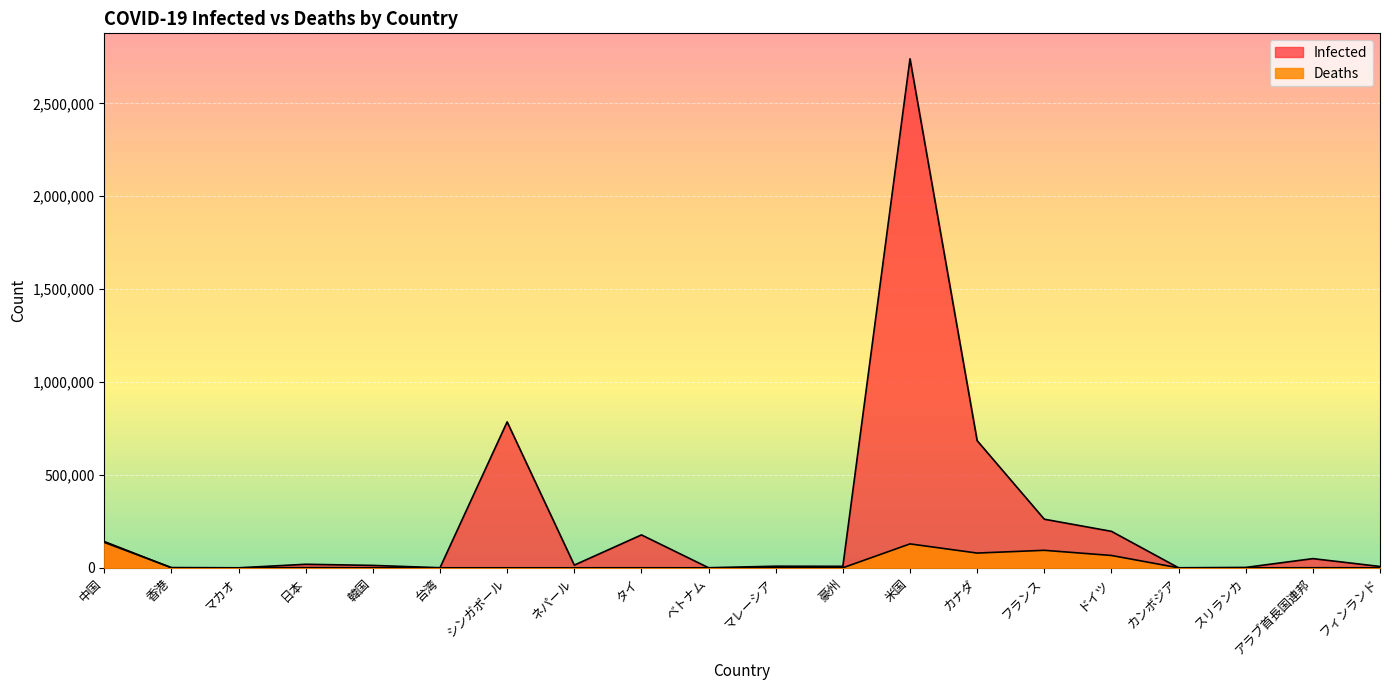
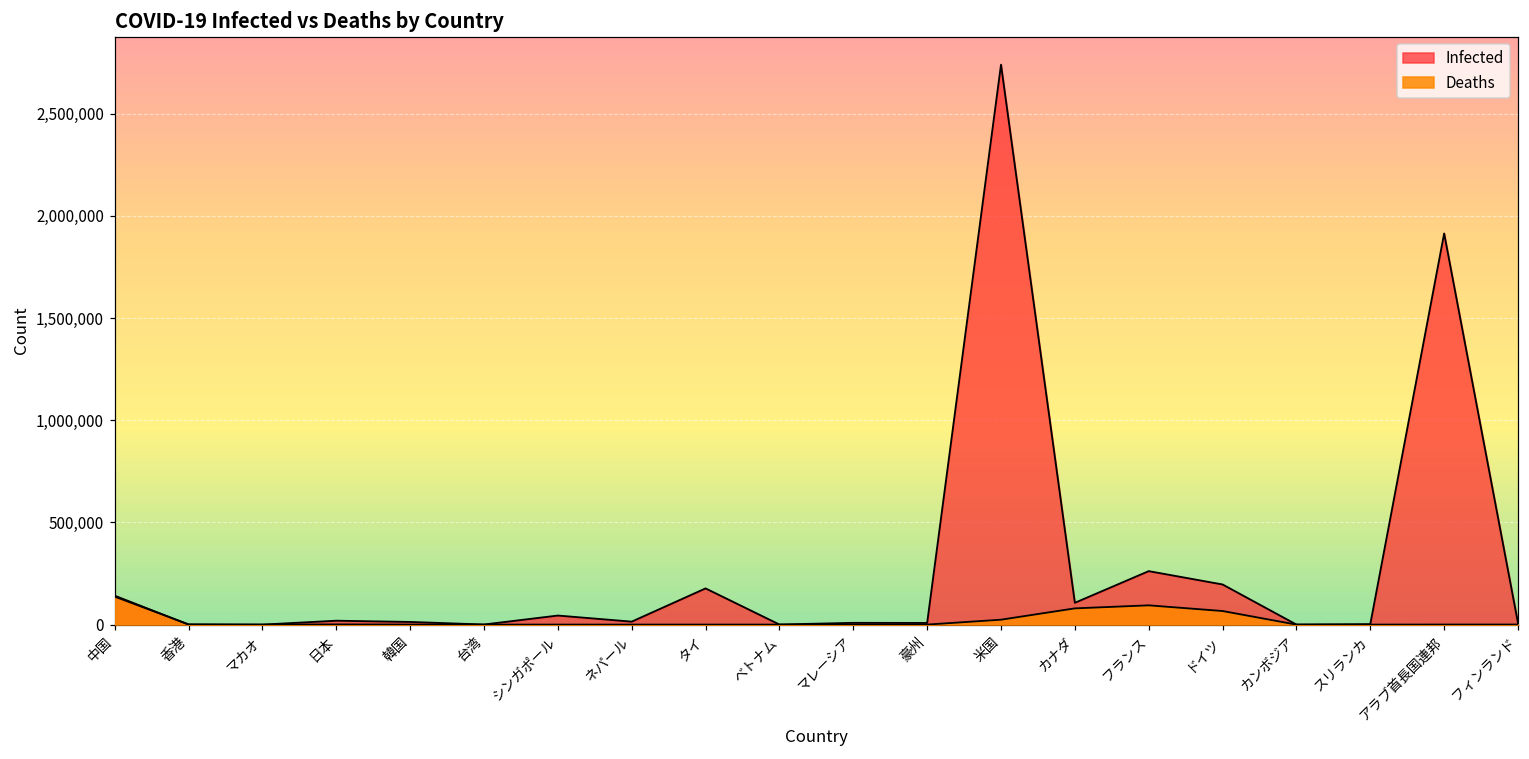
  {
    "Infected": {
      "日本": "20,000",
-     "シンガポール": "790,000",
+     "シンガポール": "40,000",
      "ネパール": "10,000",
      "タイ": "180,000",
      "米国": "2,740,000",
-     "カナダ": "680,000",
+     "カナダ": "110,000",
      "フランス": "260,000",
      "ドイツ": "200,000",
-     "アラブ首長国連邦": "50,000"
+     "アラブ首長国連邦": "1,910,000"
    },
    "Deaths": {
      "日本": "0",
      "シンガポール": "0",
      "ネパール": "0",
      "タイ": "0",
-     "米国": "130,000",
+     "米国": "20,000",
      "カナダ": "80,000",
      "フランス": "90,000",
      "ドイツ": "70,000",
      "アラブ首長国連邦": "0"
    }
  }
